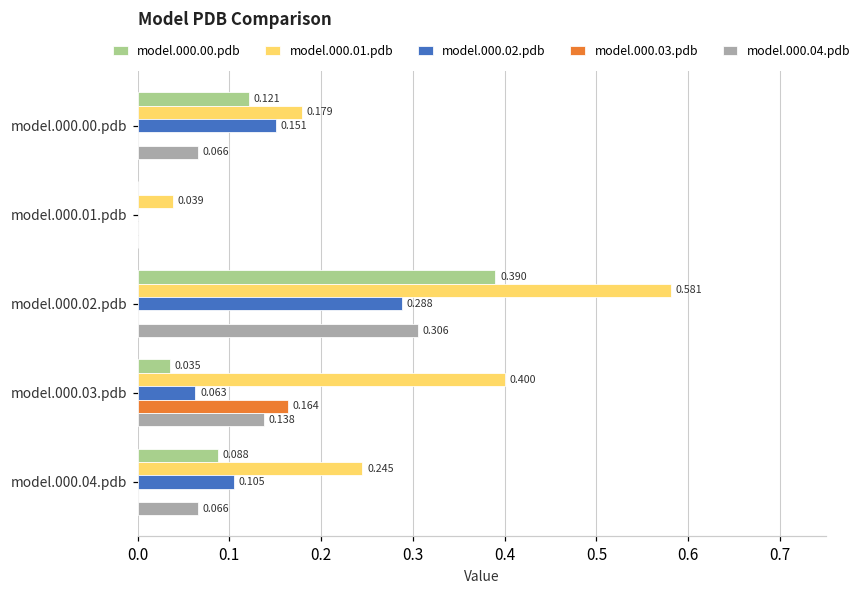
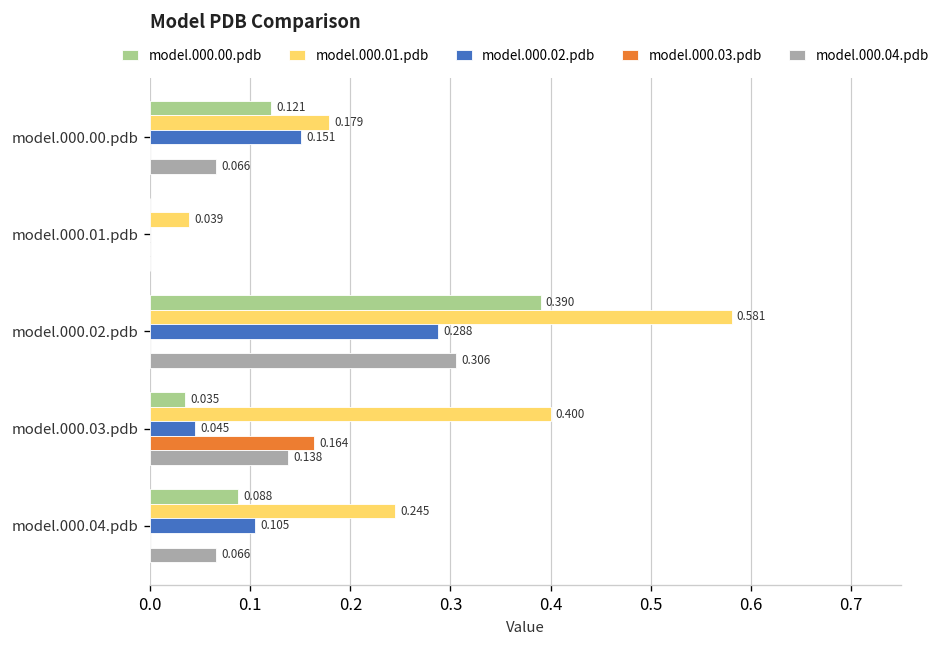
  {
    "model.000.01.pdb": {
      "model.000.00.pdb": 0.179,
      "model.000.01.pdb": 0.039,
      "model.000.02.pdb": 0.581,
      "model.000.03.pdb": 0.400,
      "model.000.04.pdb": 0.245
    },
    "model.000.02.pdb": {
      "model.000.00.pdb": 0.151,
      "model.000.02.pdb": 0.288,
-     "model.000.03.pdb": 0.063,
+     "model.000.03.pdb": 0.045,
      "model.000.04.pdb": 0.105
    },
    "model.000.03.pdb": {
      "model.000.03.pdb": 0.164
    }
  }
